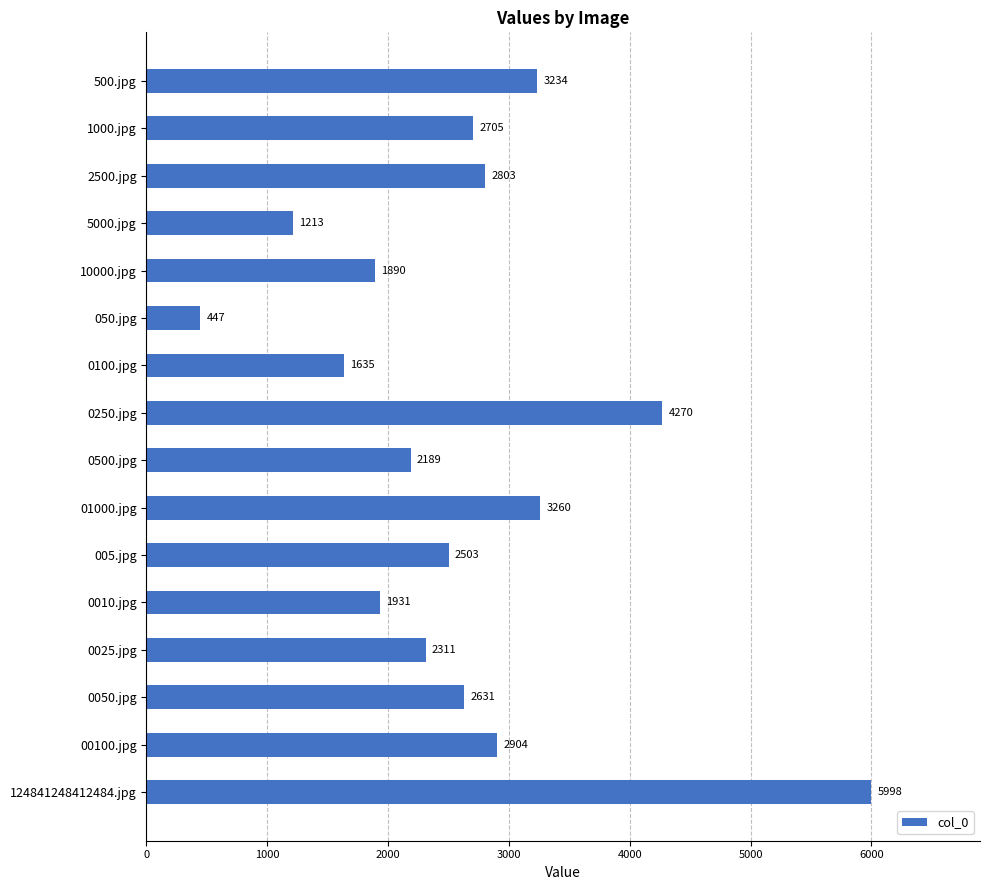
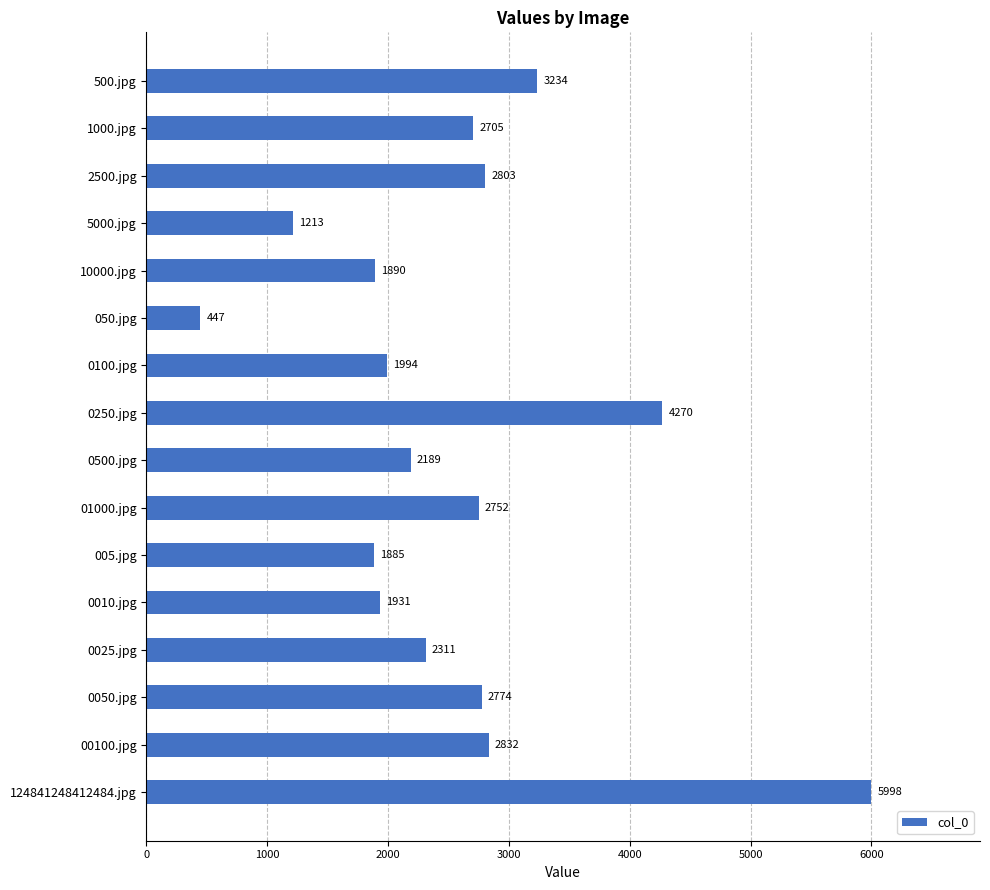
  {
    "500.jpg": 3234,
    "1000.jpg": 2705,
    "2500.jpg": 2803,
    "5000.jpg": 1213,
    "10000.jpg": 1890,
    "050.jpg": 447,
-   "0100.jpg": 1635,
+   "0100.jpg": 1994,
    "0250.jpg": 4270,
    "0500.jpg": 2189,
-   "01000.jpg": 3260,
-   "005.jpg": 2503,
+   "01000.jpg": 2752,
+   "005.jpg": 1885,
    "0010.jpg": 1931,
    "0025.jpg": 2311,
-   "0050.jpg": 2631,
-   "00100.jpg": 2904,
+   "0050.jpg": 2774,
+   "00100.jpg": 2832,
    "124841248412484.jpg": 5998
  }
